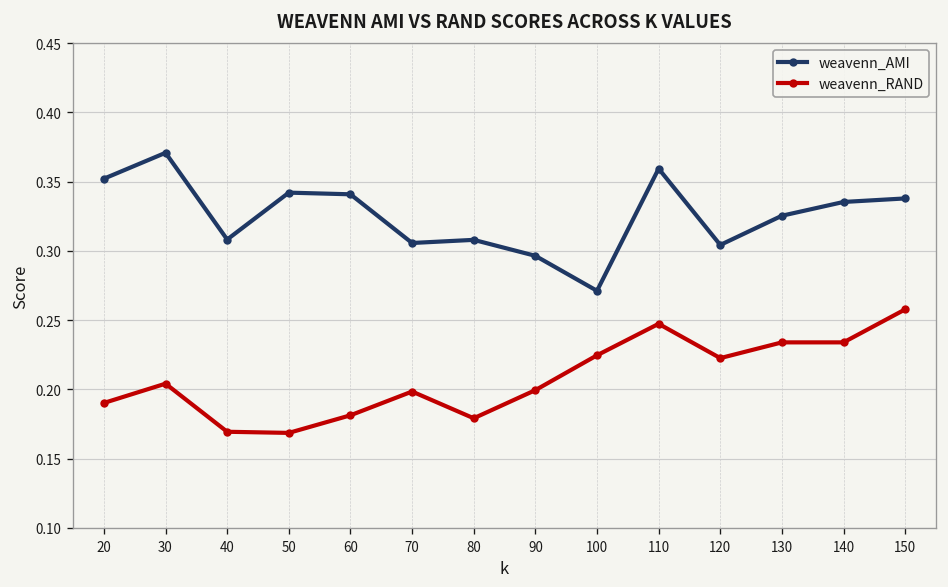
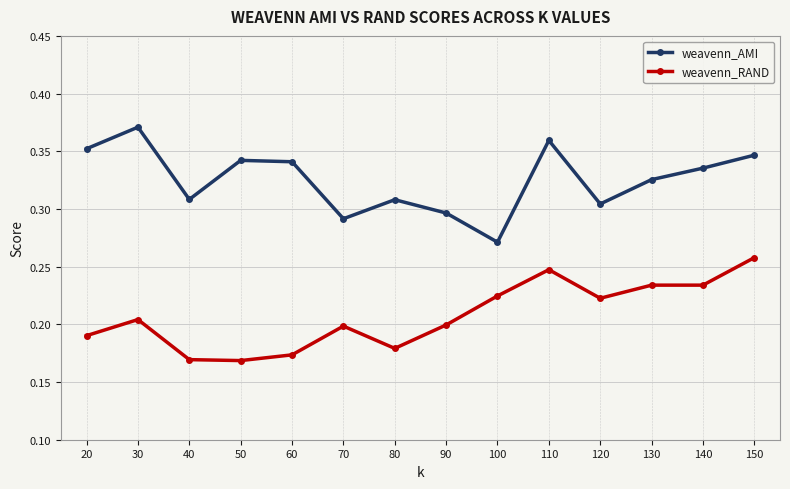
  {
    "weavenn_AMI": {
      "20": 0.352,
      "30": 0.371,
      "40": 0.308,
      "50": 0.342,
      "60": 0.341,
-     "70": 0.306,
+     "70": 0.292,
      "80": 0.308,
      "90": 0.296,
      "100": 0.271,
      "110": 0.359,
      "120": 0.304,
      "130": 0.325,
      "140": 0.335,
-     "150": 0.338
+     "150": 0.347
    },
    "weavenn_RAND": {
      "20": 0.190,
      "30": 0.204,
      "40": 0.169,
      "50": 0.169,
-     "60": 0.181,
+     "60": 0.174,
      "70": 0.198,
      "80": 0.179,
      "90": 0.199,
      "100": 0.225,
      "110": 0.247,
      "120": 0.223,
      "130": 0.234,
      "140": 0.234,
      "150": 0.258
    }
  }
